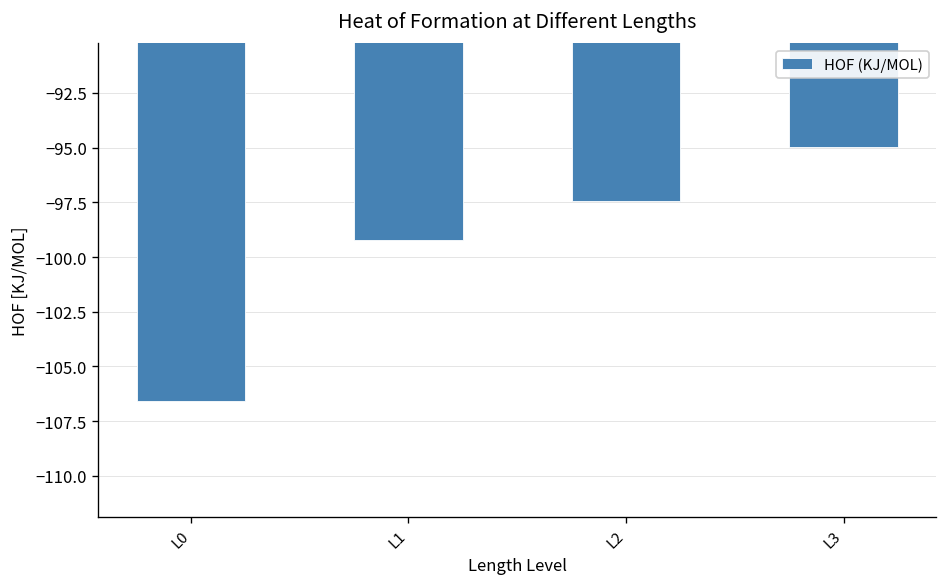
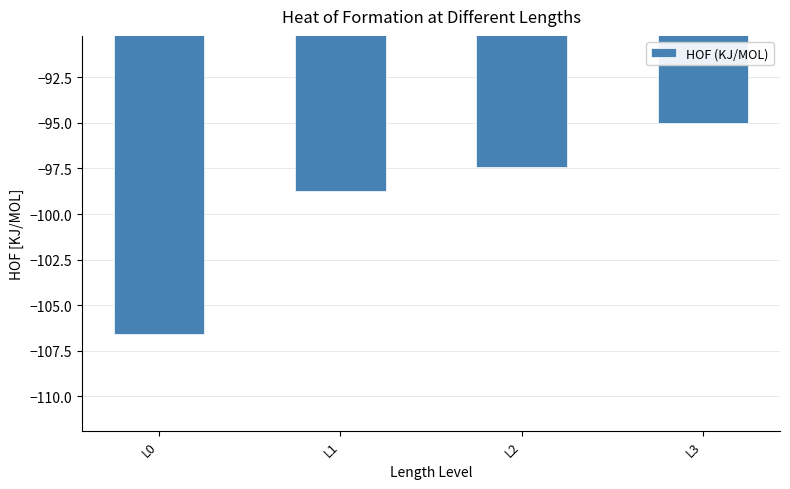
  {
    "L0": -106.6,
-   "L1": -99.2,
+   "L1": -98.7,
    "L2": -97.4,
    "L3": -95.0
  }
